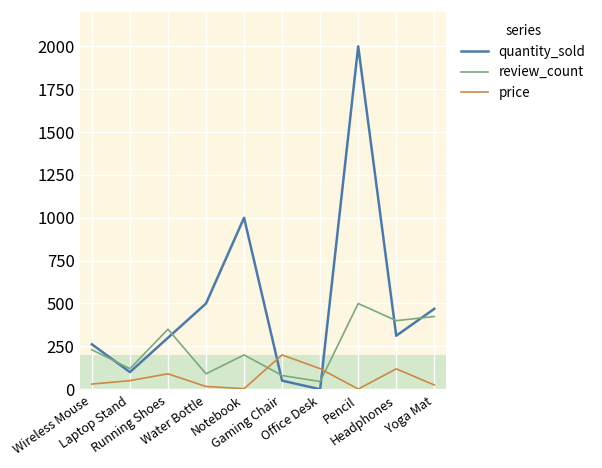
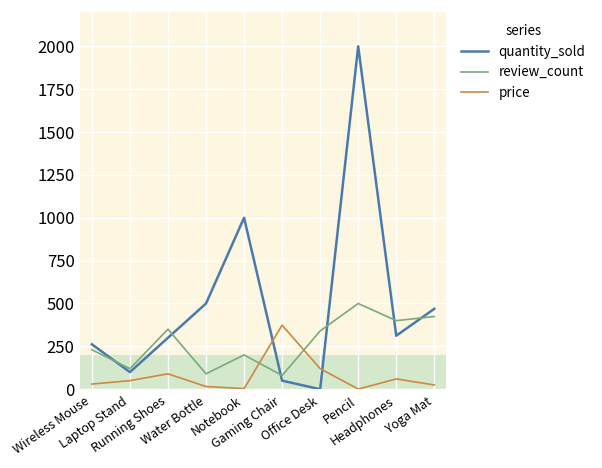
  {
    "quantity_sold": {
      "Wireless Mouse": 260,
      "Laptop Stand": 100,
      "Running Shoes": 300,
      "Water Bottle": 500,
      "Notebook": 1000,
      "Gaming Chair": 50,
      "Office Desk": 0,
      "Pencil": 2000,
      "Headphones": 310,
      "Yoga Mat": 470
    },
    "review_count": {
      "Wireless Mouse": 230,
      "Laptop Stand": 120,
      "Running Shoes": 350,
      "Water Bottle": 90,
      "Notebook": 200,
      "Gaming Chair": 80,
-     "Office Desk": 50,
+     "Office Desk": 340,
      "Pencil": 500,
      "Headphones": 400,
      "Yoga Mat": 420
    },
    "price": {
      "Wireless Mouse": 30,
      "Laptop Stand": 50,
      "Running Shoes": 90,
      "Water Bottle": 20,
      "Notebook": 0,
-     "Gaming Chair": 200,
+     "Gaming Chair": 370,
      "Office Desk": 120,
      "Pencil": 0,
-     "Headphones": 120,
+     "Headphones": 60,
      "Yoga Mat": 20
    }
  }
